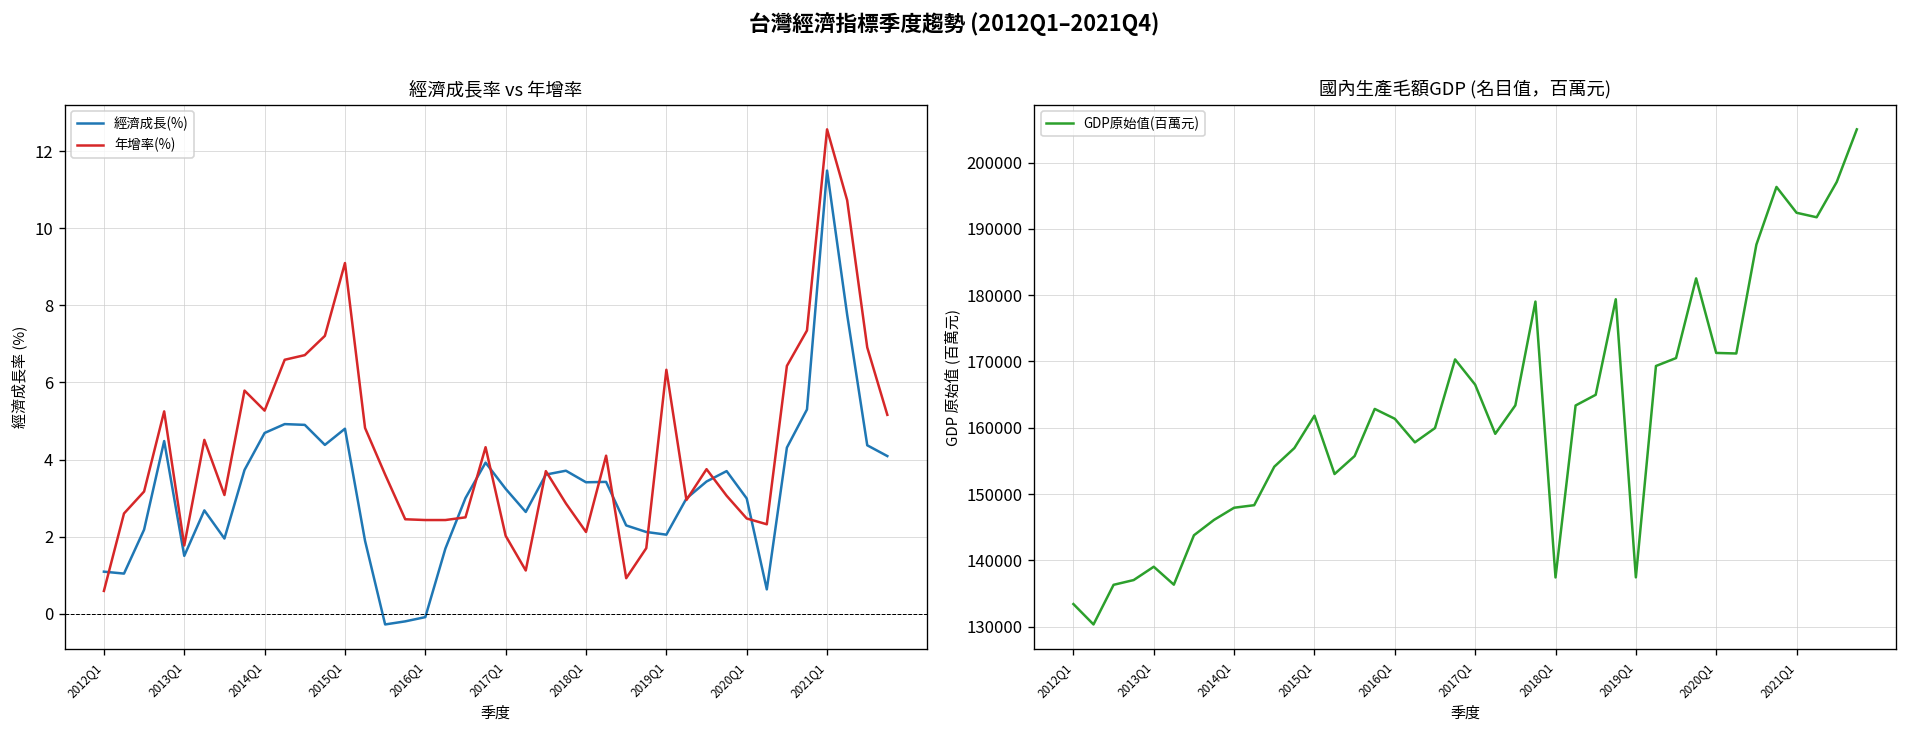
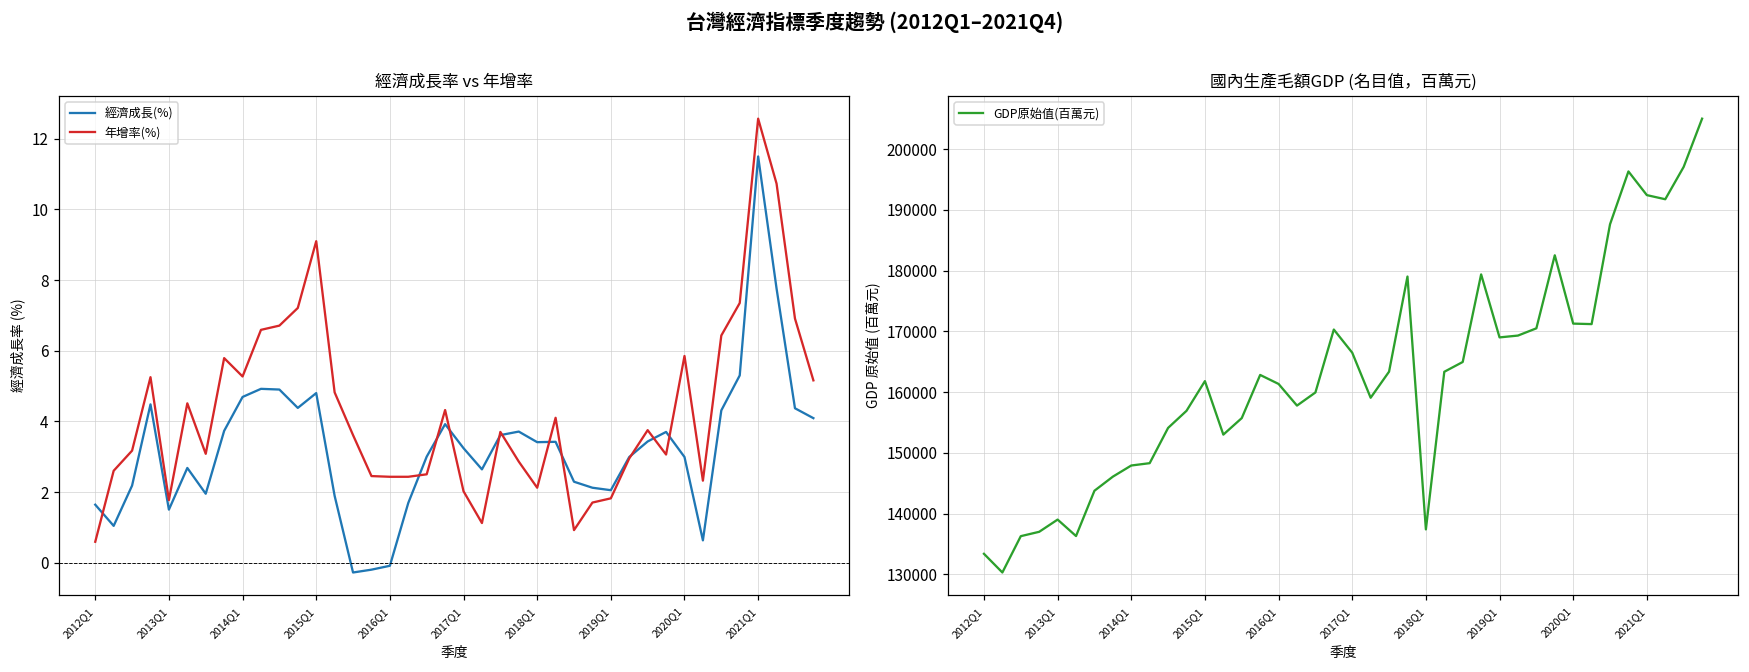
  {
    "經濟成長率 vs 年增率": {
      "經濟成長(%)": {
-       "2012Q1": 1.1,
+       "2012Q1": 1.6,
        "2013Q1": 1.5,
        "2014Q1": 4.7,
        "2015Q1": 4.8,
        "2016Q1": -0.1,
        "2017Q1": 3.2,
        "2018Q1": 3.4,
        "2019Q1": 2.1,
        "2020Q1": 3.0,
        "2021Q1": 11.5
      },
      "年增率(%)": {
        "2012Q1": 0.6,
        "2013Q1": 1.8,
        "2014Q1": 5.3,
        "2015Q1": 9.1,
        "2016Q1": 2.4,
        "2017Q1": 2.0,
        "2018Q1": 2.1,
-       "2019Q1": 6.3,
-       "2020Q1": 2.5,
+       "2019Q1": 1.8,
+       "2020Q1": 5.9,
        "2021Q1": 12.6
      }
    },
    "國內生產毛額GDP (名目值，百萬元)": {
      "2012Q1": 133000,
      "2013Q1": 139000,
      "2014Q1": 148000,
      "2015Q1": 162000,
      "2016Q1": 161000,
      "2017Q1": 166000,
      "2018Q1": 137000,
-     "2019Q1": 137000,
+     "2019Q1": 169000,
      "2020Q1": 171000,
      "2021Q1": 192000
    }
  }
